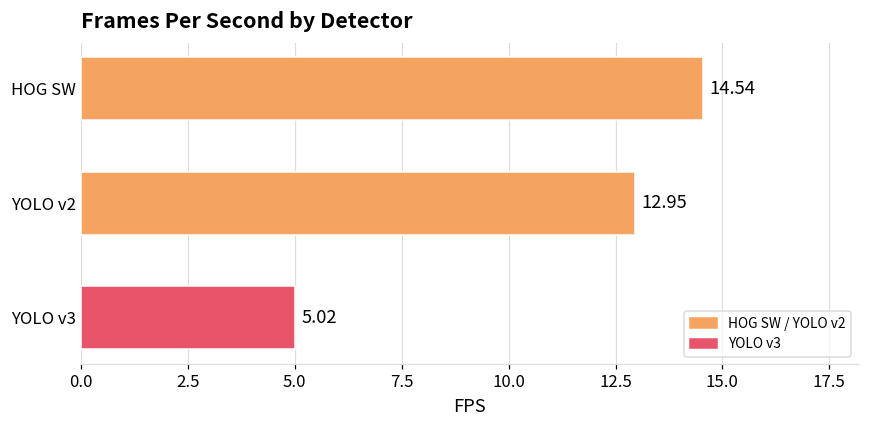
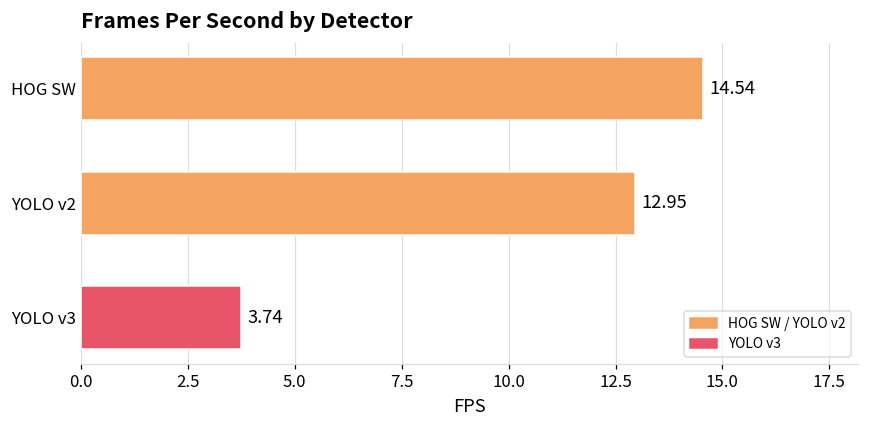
  {
    "HOG SW": 14.54,
    "YOLO v2": 12.95,
-   "YOLO v3": 5.02
+   "YOLO v3": 3.74
  }
